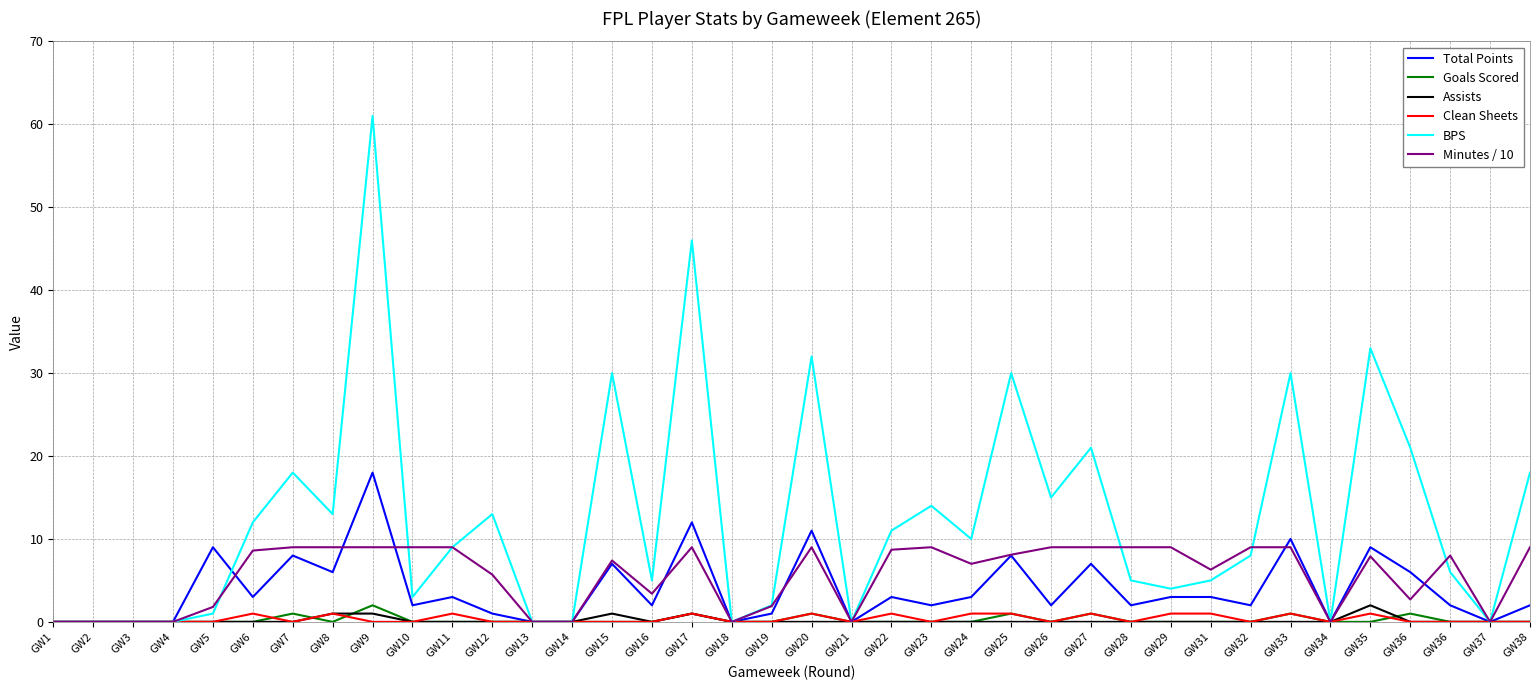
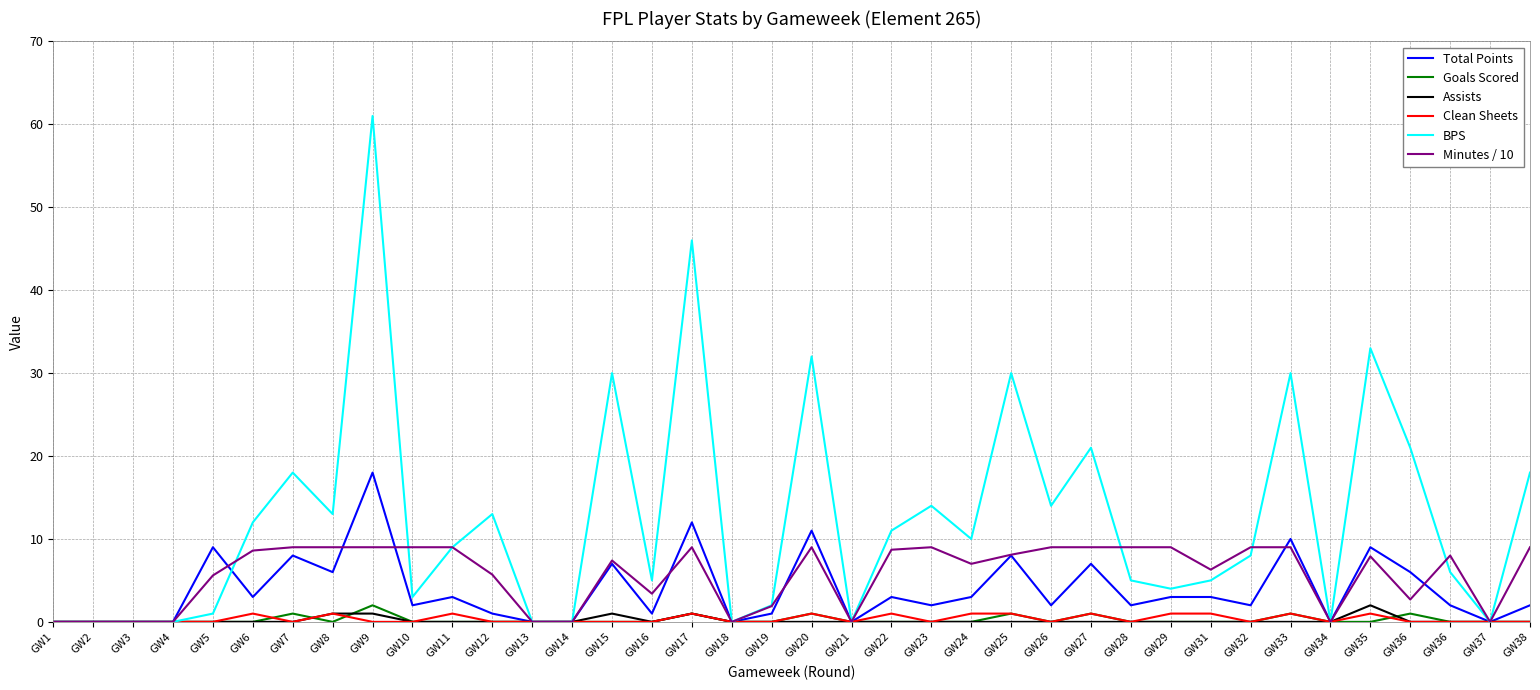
  {
    "Total Points": {
      "GW5": 9,
      "GW6": 3,
      "GW7": 8,
      "GW8": 6,
      "GW9": 18,
      "GW10": 2,
      "GW11": 3,
      "GW12": 1,
      "GW15": 7,
-     "GW16": 2,
+     "GW16": 1,
      "GW17": 12,
      "GW19": 1,
      "GW20": 11,
      "GW22": 3,
      "GW23": 2,
      "GW24": 3,
      "GW26": 2,
      "GW27": 7,
      "GW28": 2,
      "GW29": 3,
      "GW31": 3,
      "GW32": 2,
      "GW33": 10,
      "GW35": 9,
      "GW38": 2
    },
    "Goals Scored": {
      "GW7": 1,
      "GW8": 0,
      "GW9": 2,
      "GW35": 0
    },
    "Assists": {
      "GW9": 1,
      "GW15": 1,
      "GW20": 0,
      "GW25": 0,
      "GW27": 0,
      "GW33": 0,
      "GW35": 2
    },
    "Clean Sheets": {
      "GW6": 1,
      "GW9": 0,
      "GW11": 1,
      "GW22": 1,
      "GW24": 1,
      "GW29": 1,
      "GW31": 1,
      "GW35": 1
    },
    "BPS": {
      "GW5": 1,
      "GW6": 12,
      "GW7": 18,
      "GW8": 13,
      "GW9": 61,
      "GW10": 3,
      "GW12": 13,
      "GW15": 30,
      "GW16": 5,
      "GW17": 46,
      "GW20": 32,
      "GW22": 11,
      "GW23": 14,
      "GW24": 10,
      "GW25": 30,
-     "GW26": 15,
+     "GW26": 14,
      "GW27": 21,
      "GW28": 5,
      "GW29": 4,
      "GW31": 5,
      "GW32": 8,
      "GW33": 30,
      "GW35": 33,
      "GW38": 18
    },
    "Minutes / 10": {
-     "GW5": 2,
+     "GW5": 6,
      "GW6": 9,
      "GW7": 9,
      "GW8": 9,
      "GW9": 9,
      "GW10": 9,
      "GW12": 6,
      "GW15": 7,
      "GW16": 3,
      "GW17": 9,
      "GW20": 9,
      "GW22": 9,
      "GW23": 9,
      "GW24": 7,
      "GW26": 9,
      "GW27": 9,
      "GW28": 9,
      "GW29": 9,
      "GW31": 6,
      "GW32": 9,
      "GW33": 9,
      "GW35": 8,
      "GW38": 9
    }
  }
